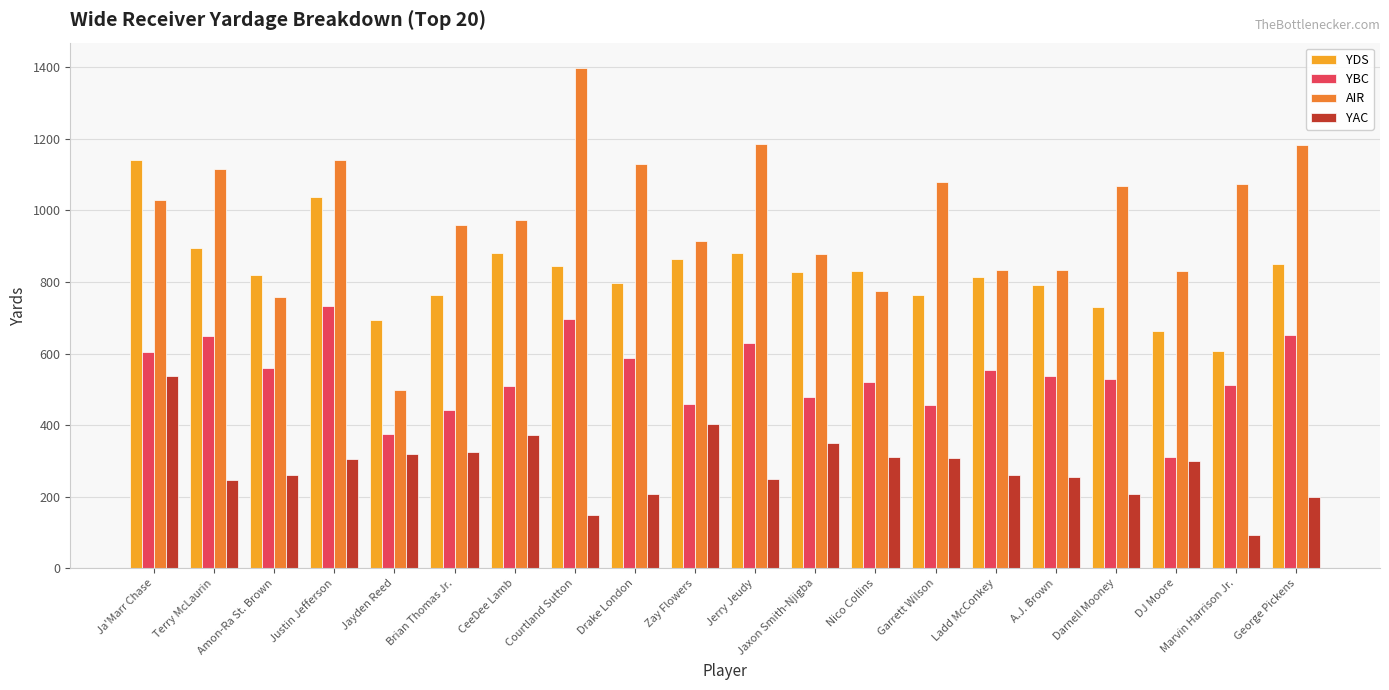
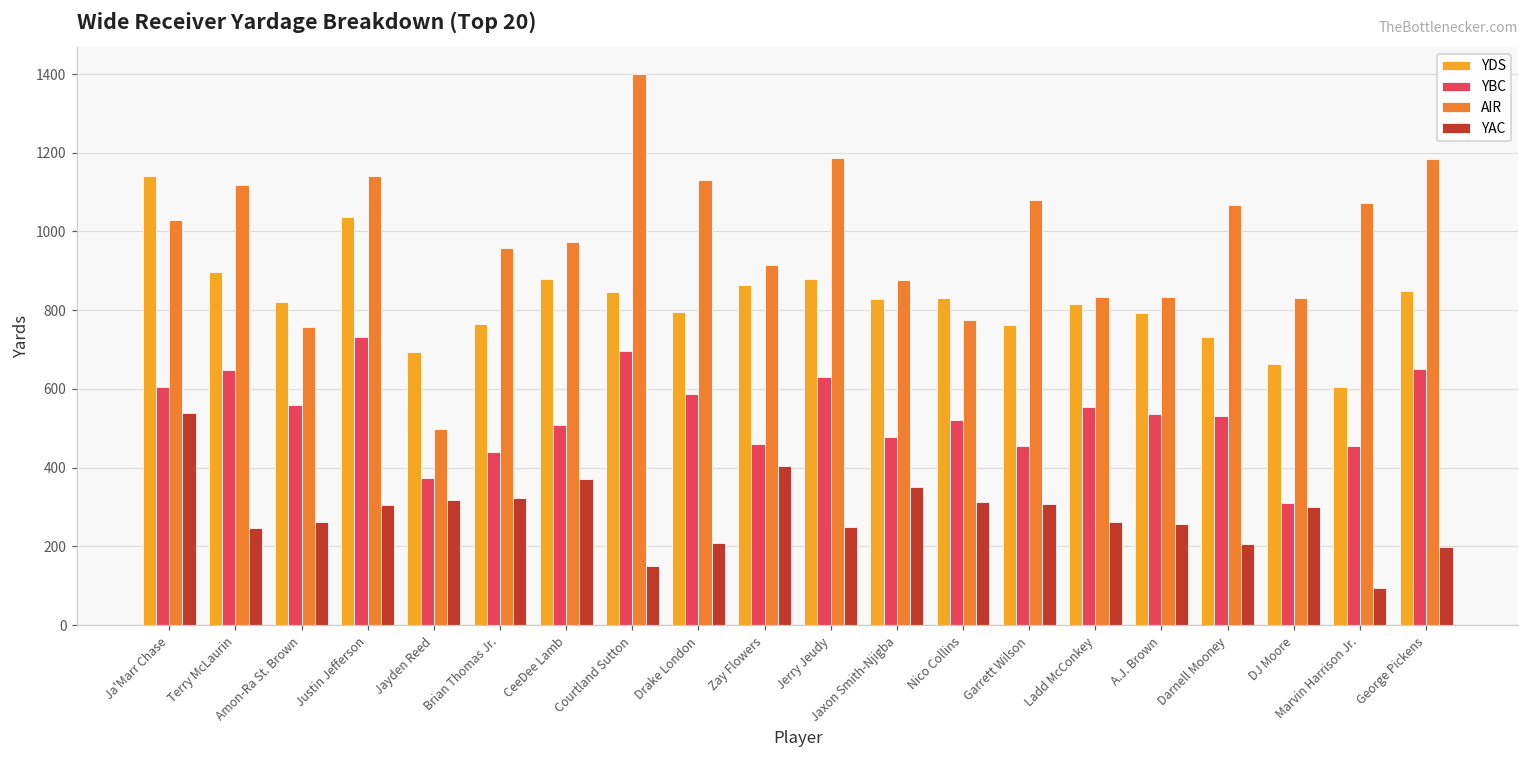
  {
    "YBC": {
      "Ja'Marr Chase": 600,
      "Terry McLaurin": 650,
      "Amon-Ra St. Brown": 560,
      "Justin Jefferson": 730,
      "Jayden Reed": 370,
      "Brian Thomas Jr.": 440,
      "CeeDee Lamb": 510,
      "Courtland Sutton": 700,
      "Drake London": 590,
      "Zay Flowers": 460,
      "Jerry Jeudy": 630,
      "Jaxon Smith-Njigba": 480,
      "Nico Collins": 520,
      "Garrett Wilson": 460,
      "Ladd McConkey": 550,
      "A.J. Brown": 540,
      "Darnell Mooney": 530,
      "DJ Moore": 310,
-     "Marvin Harrison Jr.": 510,
+     "Marvin Harrison Jr.": 450,
      "George Pickens": 650
    },
    "YAC": {
      "Ja'Marr Chase": 540,
      "Terry McLaurin": 250,
      "Amon-Ra St. Brown": 260,
      "Justin Jefferson": 310,
      "Jayden Reed": 320,
      "Brian Thomas Jr.": 320,
      "CeeDee Lamb": 370,
      "Courtland Sutton": 150,
      "Drake London": 210,
      "Zay Flowers": 400,
      "Jerry Jeudy": 250,
      "Jaxon Smith-Njigba": 350,
      "Nico Collins": 310,
      "Garrett Wilson": 310,
      "Ladd McConkey": 260,
      "A.J. Brown": 260,
      "Darnell Mooney": 210,
      "DJ Moore": 300,
      "Marvin Harrison Jr.": 90,
      "George Pickens": 200
    }
  }
